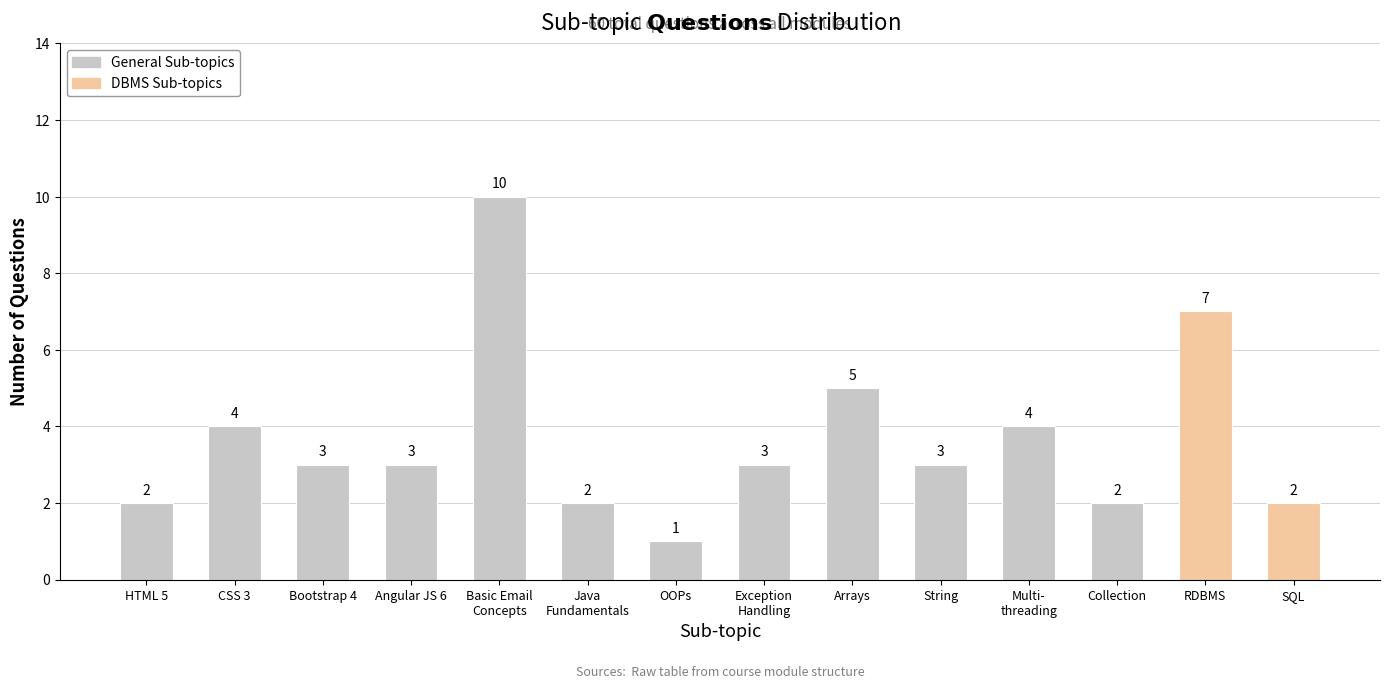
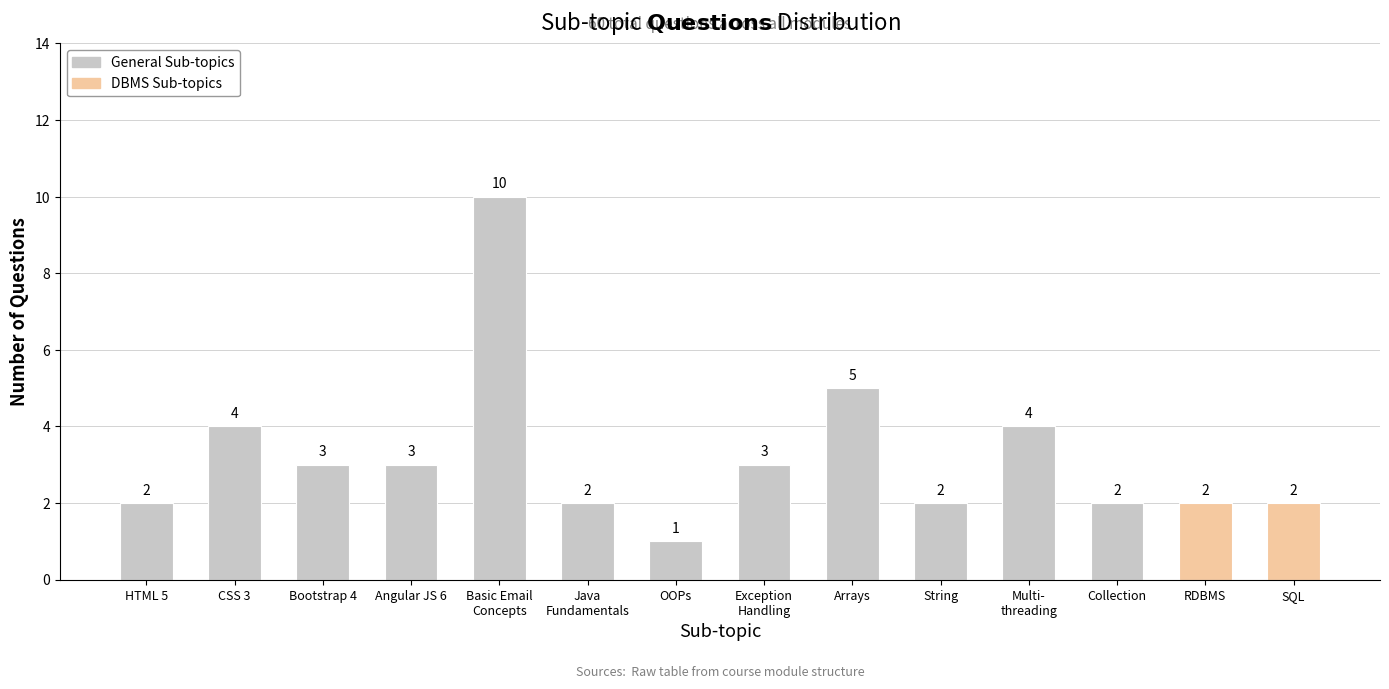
  {
    "HTML 5": 2,
    "CSS 3": 4,
    "Bootstrap 4": 3,
    "Angular JS 6": 3,
    "Basic Email Concepts": 10,
    "Java Fundamentals": 2,
    "OOPs": 1,
    "Exception Handling": 3,
    "Arrays": 5,
-   "String": 3,
+   "String": 2,
    "Multi- threading": 4,
    "Collection": 2,
-   "RDBMS": 7,
+   "RDBMS": 2,
    "SQL": 2
  }
